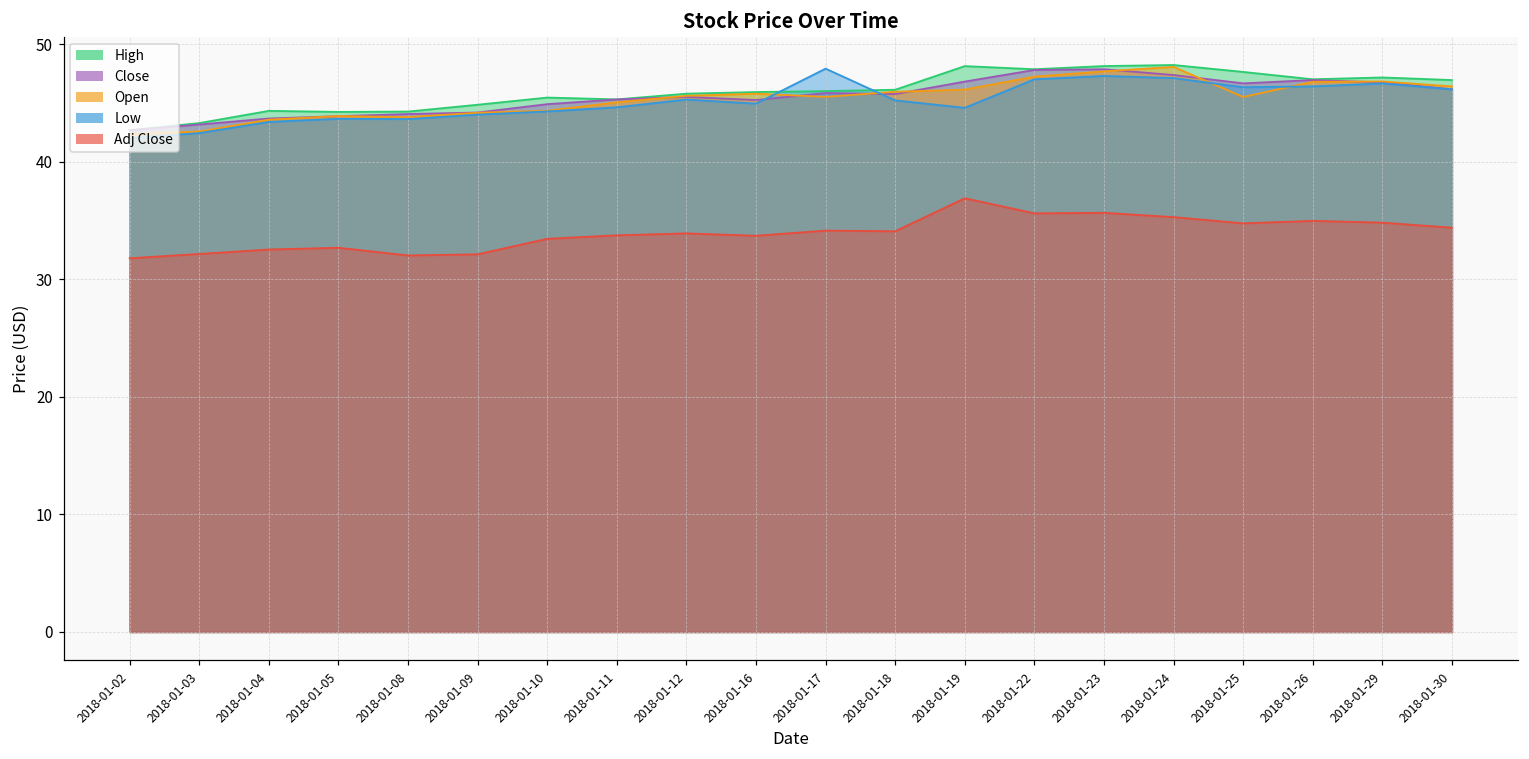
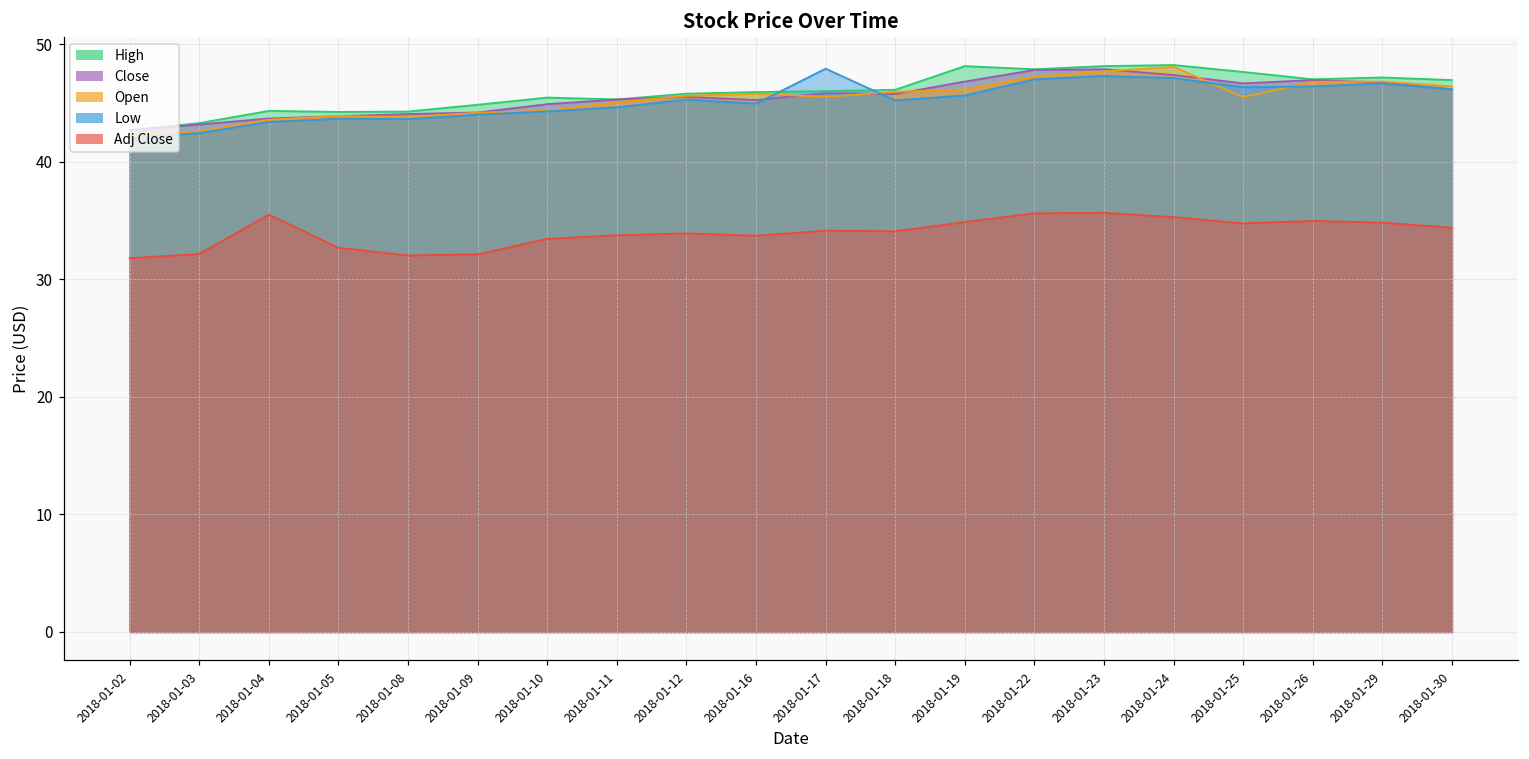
  {
    "High": {
      "2018-01-04": 44.3,
      "2018-01-05": 44.2,
      "2018-01-09": 44.8,
      "2018-01-10": 45.5,
      "2018-01-19": 48.1,
      "2018-01-23": 48.1,
      "2018-01-25": 47.6,
      "2018-01-29": 47.2,
      "2018-01-30": 47.0
    },
    "Close": {
      "2018-01-10": 44.9,
      "2018-01-16": 45.3,
      "2018-01-19": 46.8,
      "2018-01-24": 47.4,
      "2018-01-25": 46.7
    },
    "Open": {
      "2018-01-11": 45.1,
      "2018-01-17": 45.5,
      "2018-01-19": 46.1,
      "2018-01-25": 45.5
    },
    "Low": {
      "2018-01-11": 44.6,
      "2018-01-16": 44.9,
      "2018-01-17": 47.9,
      "2018-01-18": 45.2,
-     "2018-01-19": 44.6,
+     "2018-01-19": 45.6,
      "2018-01-23": 47.3,
      "2018-01-24": 47.1,
      "2018-01-25": 46.3,
      "2018-01-26": 46.4
    },
    "Adj Close": {
      "2018-01-02": 31.8,
      "2018-01-03": 32.2,
-     "2018-01-04": 32.5,
+     "2018-01-04": 35.5,
      "2018-01-05": 32.7,
      "2018-01-08": 32.0,
      "2018-01-09": 32.1,
      "2018-01-10": 33.4,
      "2018-01-11": 33.7,
      "2018-01-12": 33.9,
      "2018-01-16": 33.7,
      "2018-01-17": 34.1,
      "2018-01-18": 34.1,
-     "2018-01-19": 36.9,
+     "2018-01-19": 34.9,
      "2018-01-22": 35.6,
      "2018-01-23": 35.7,
      "2018-01-24": 35.3,
      "2018-01-25": 34.8,
      "2018-01-26": 35.0,
      "2018-01-29": 34.8,
      "2018-01-30": 34.4
    }
  }
